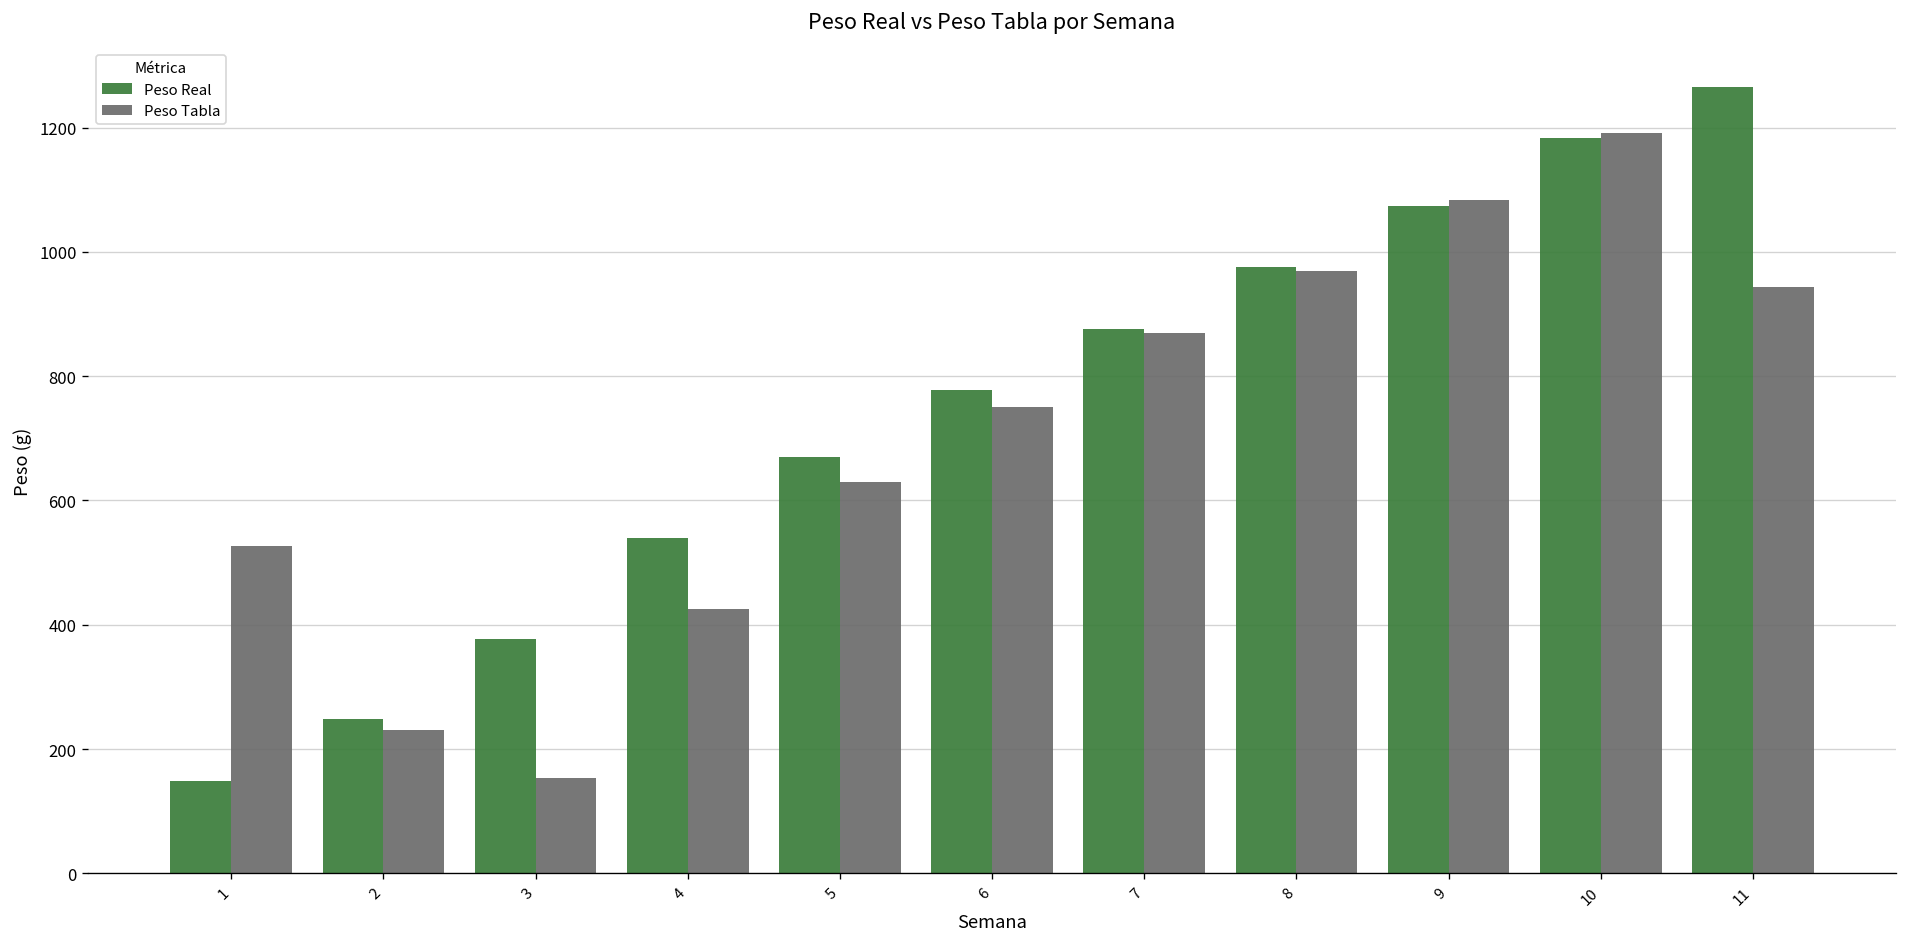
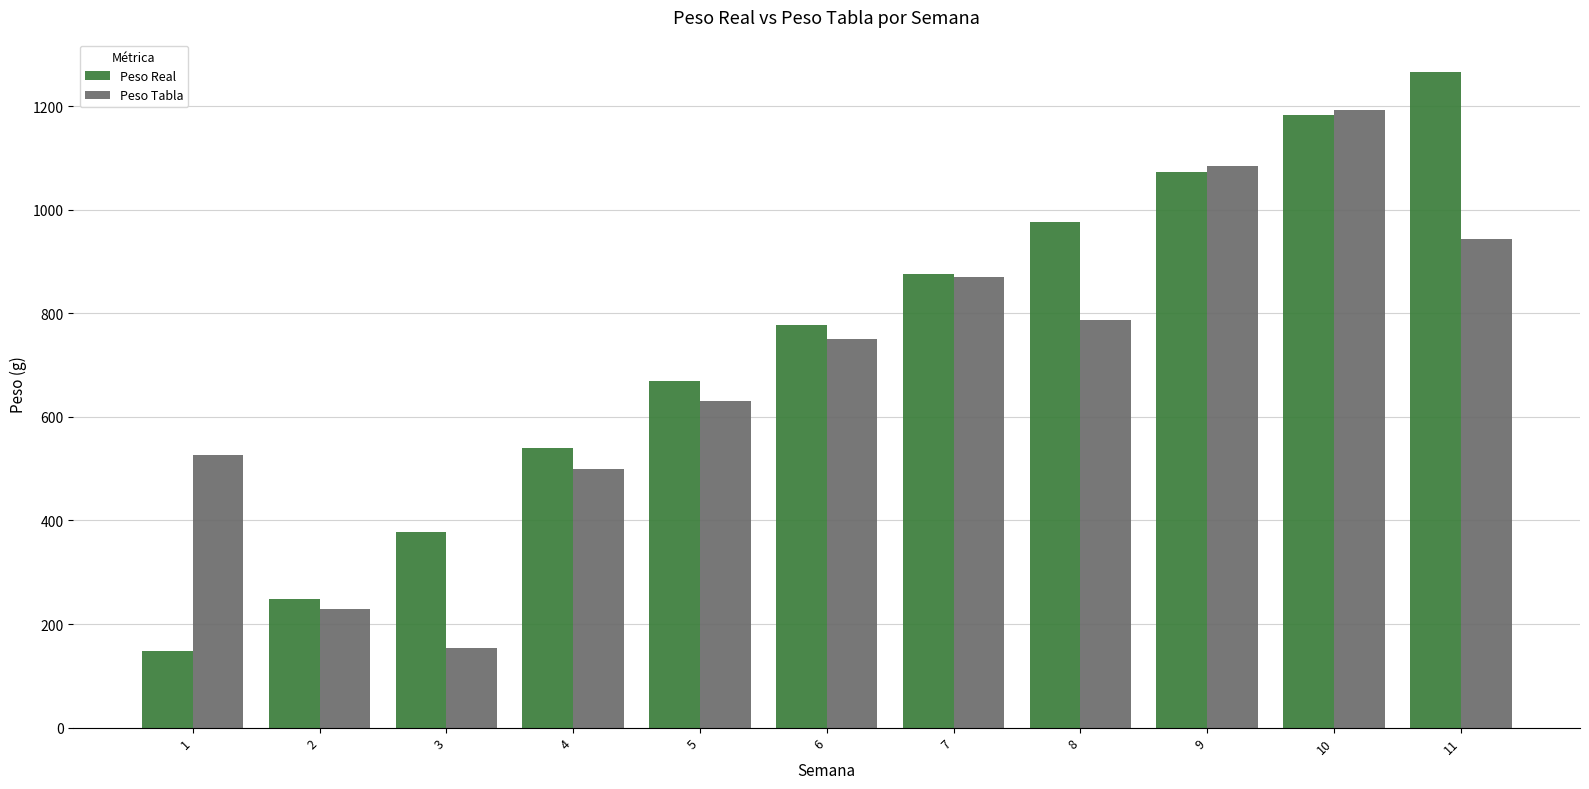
  {
    "Peso Real": {
      "1": 150,
      "2": 250,
      "3": 380,
      "4": 540,
      "5": 670,
      "6": 780,
      "7": 880,
      "8": 980,
      "9": 1070,
      "10": 1180,
      "11": 1270
    },
    "Peso Tabla": {
      "1": 530,
      "2": 230,
      "3": 150,
-     "4": 430,
+     "4": 500,
      "5": 630,
      "6": 750,
      "7": 870,
-     "8": 970,
+     "8": 790,
      "9": 1080,
      "10": 1190,
      "11": 940
    }
  }
